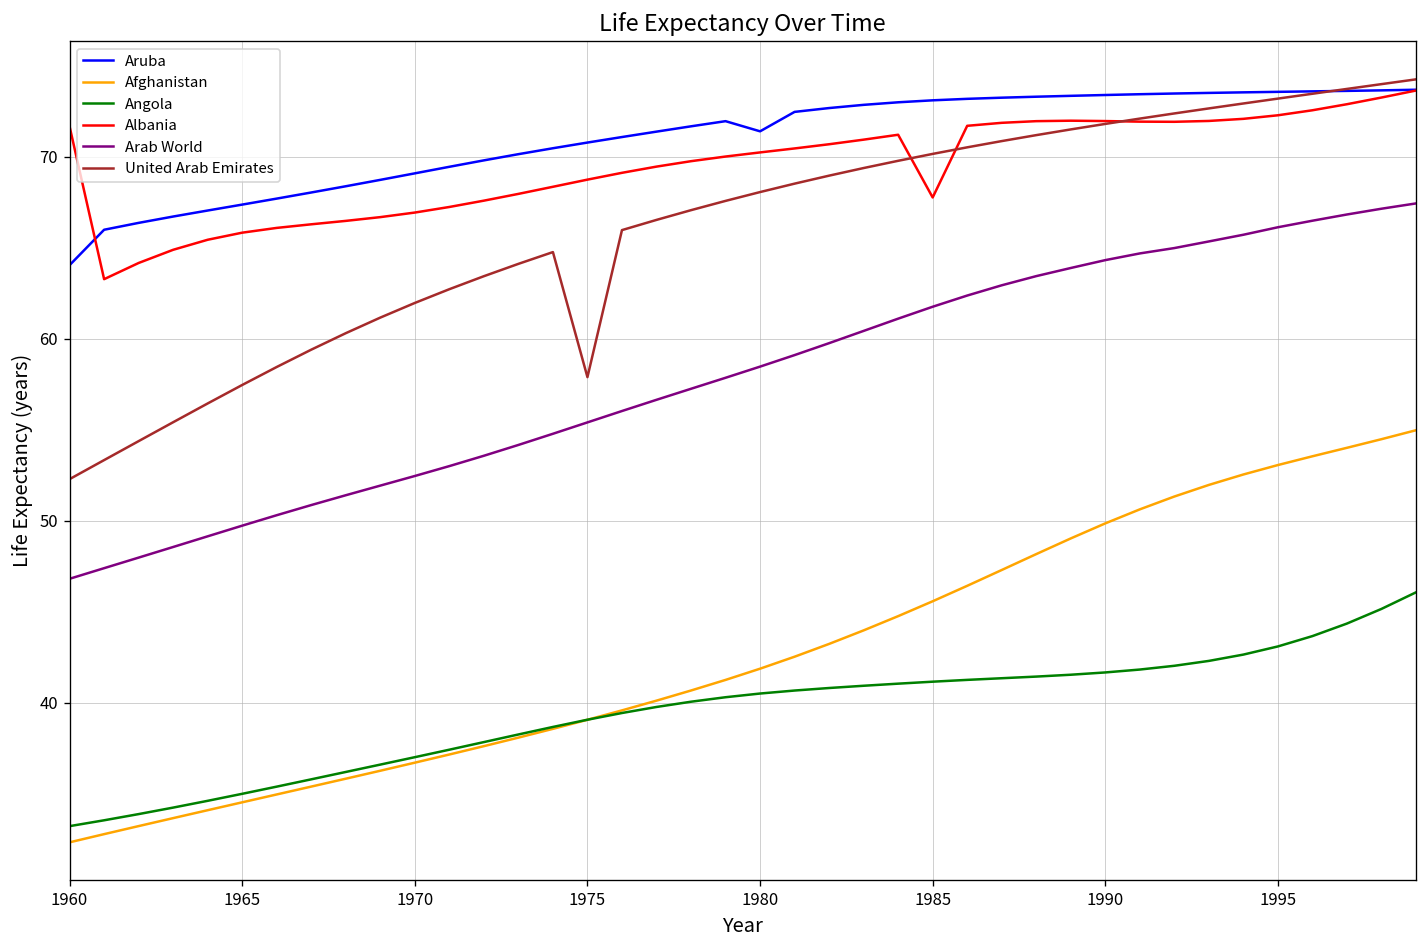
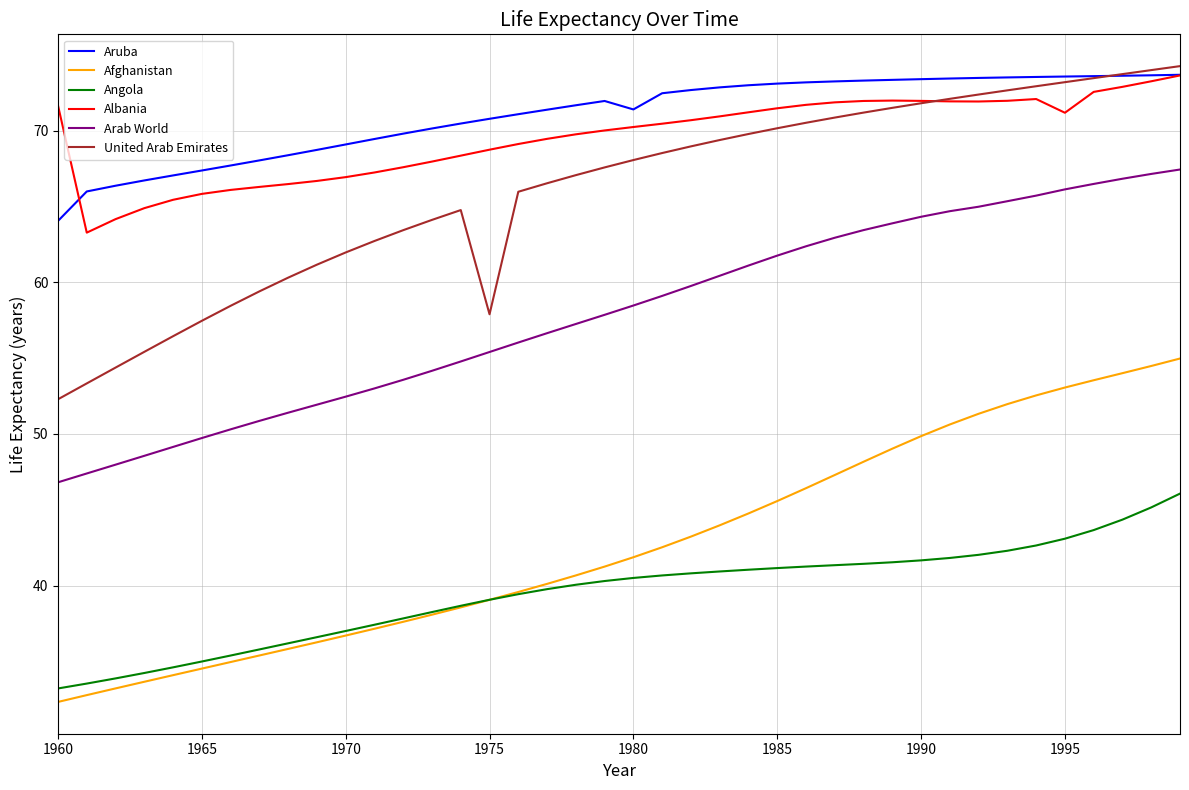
  {
    "Aruba": {
      "1960": 64.0,
      "1965": 67.4,
      "1970": 69.1,
      "1975": 70.8,
      "1980": 71.4,
      "1985": 73.1,
      "1990": 73.4,
      "1995": 73.6
    },
    "Afghanistan": {
      "1960": 32.3,
      "1965": 34.5,
      "1970": 36.7,
      "1980": 41.9,
      "1985": 45.6,
      "1990": 49.9,
      "1995": 53.1
    },
    "Angola": {
      "1960": 33.2,
      "1965": 35.0,
      "1970": 37.0,
      "1980": 40.5,
      "1985": 41.2,
      "1990": 41.7,
      "1995": 43.1
    },
    "Albania": {
      "1960": 71.7,
      "1965": 65.8,
      "1970": 66.9,
      "1975": 68.7,
      "1980": 70.2,
-     "1985": 67.8,
-     "1995": 72.3
+     "1985": 71.5,
+     "1995": 71.2
    },
    "Arab World": {
      "1960": 46.8,
      "1965": 49.7,
      "1970": 52.5,
      "1975": 55.4,
      "1980": 58.5,
      "1985": 61.8,
      "1990": 64.3,
      "1995": 66.1
    },
    "United Arab Emirates": {
      "1960": 52.3,
      "1965": 57.5,
      "1970": 62.0,
      "1975": 57.9,
      "1980": 68.1,
      "1985": 70.2,
      "1995": 73.2
    }
  }
